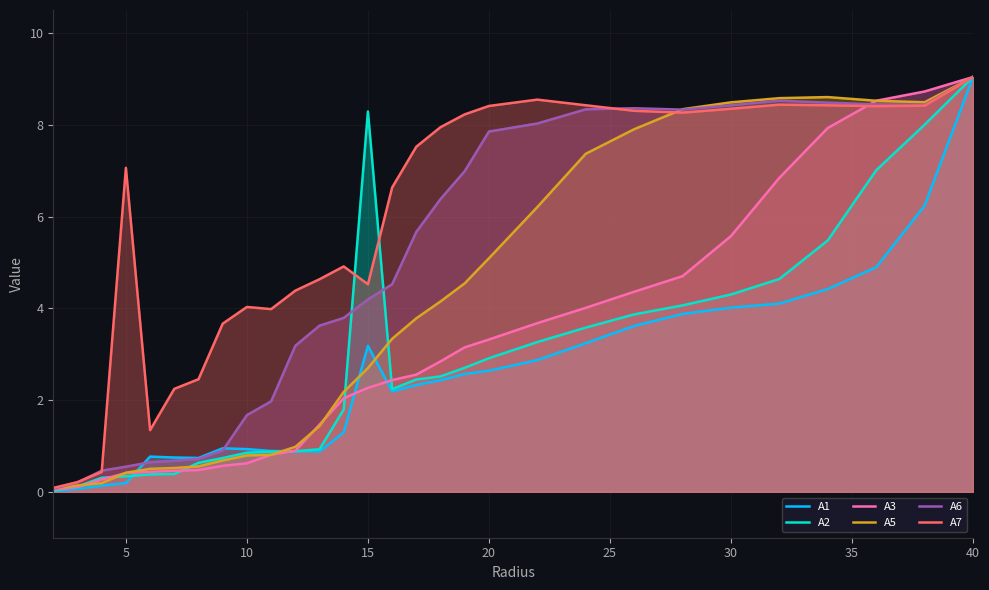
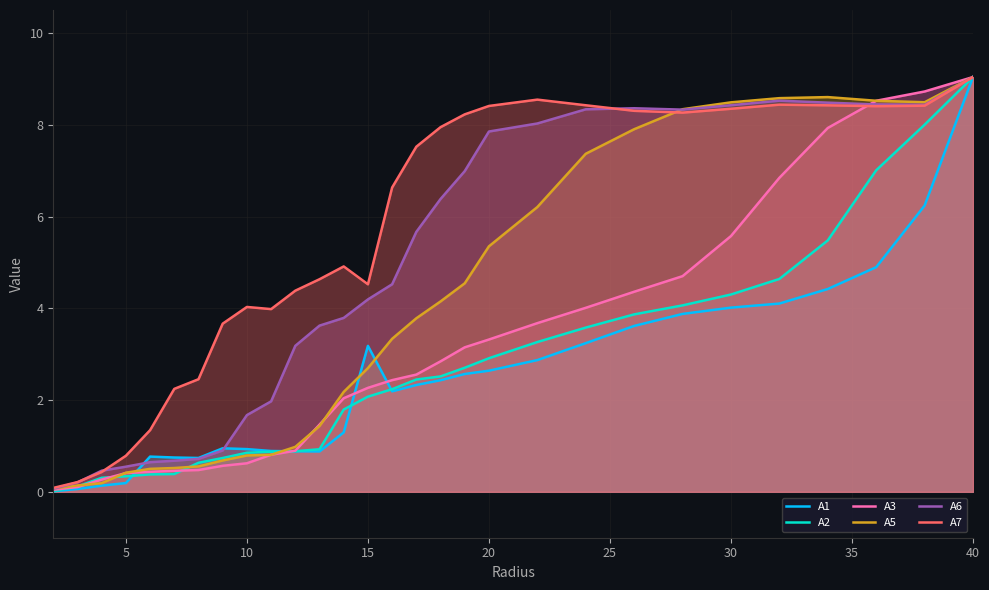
  {
    "A1": {
      "5": 0.2,
      "10": 0.9,
      "15": 3.2,
      "20": 2.6,
      "30": 4.0
    },
    "A2": {
      "5": 0.3,
      "10": 0.9,
-     "15": 8.3,
+     "15": 2.1,
      "20": 2.9,
      "30": 4.3
    },
    "A3": {
      "10": 0.6,
      "15": 2.3,
      "20": 3.3,
      "30": 5.6
    },
    "A5": {
      "10": 0.8,
      "15": 2.7,
-     "20": 5.1,
+     "20": 5.4,
      "30": 8.5
    },
    "A6": {
      "5": 0.5,
      "10": 1.7,
      "15": 4.2,
      "20": 7.9,
      "30": 8.4
    },
    "A7": {
-     "5": 7.1,
+     "5": 0.8,
      "10": 4.0,
      "15": 4.5,
      "20": 8.4,
      "30": 8.3
    }
  }
